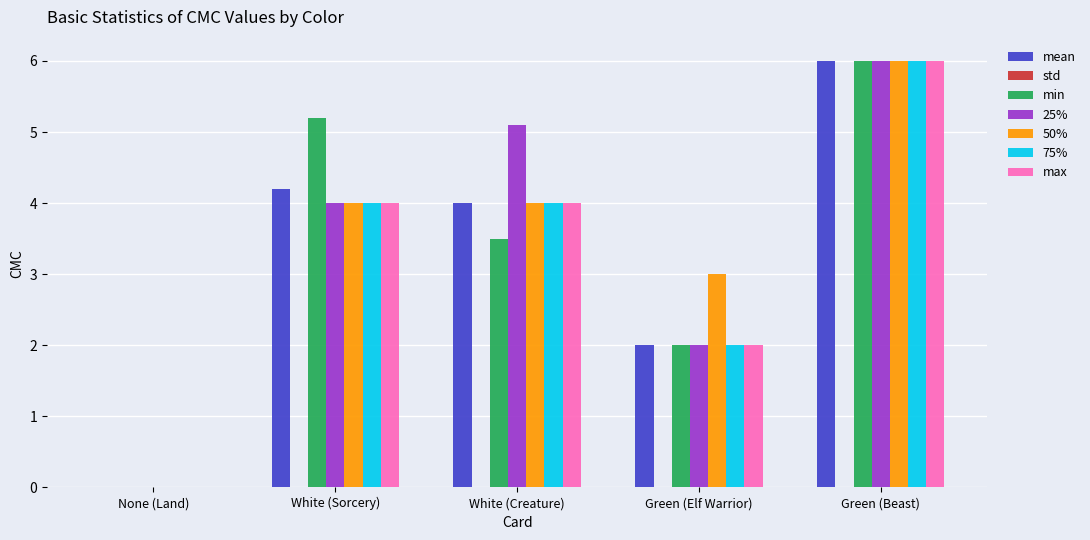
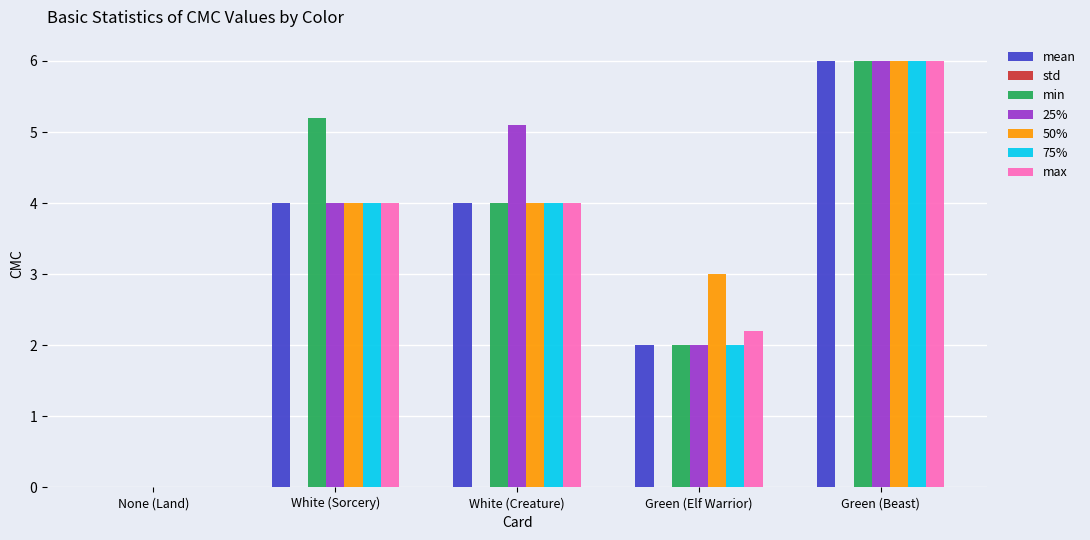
  {
    "mean": {
      "None (Land)": 0.0,
-     "White (Sorcery)": 4.2,
+     "White (Sorcery)": 4.0,
      "White (Creature)": 4.0,
      "Green (Elf Warrior)": 2.0,
      "Green (Beast)": 6.0
    },
    "std": {
      "None (Land)": 0.0,
      "White (Sorcery)": 0.0,
      "White (Creature)": 0.0,
      "Green (Elf Warrior)": 0.0,
      "Green (Beast)": 0.0
    },
    "min": {
      "None (Land)": 0.0,
      "White (Sorcery)": 5.2,
-     "White (Creature)": 3.5,
+     "White (Creature)": 4.0,
      "Green (Elf Warrior)": 2.0,
      "Green (Beast)": 6.0
    },
    "25%": {
      "None (Land)": 0.0,
      "White (Sorcery)": 4.0,
      "White (Creature)": 5.1,
      "Green (Elf Warrior)": 2.0,
      "Green (Beast)": 6.0
    },
    "50%": {
      "None (Land)": 0.0,
      "White (Sorcery)": 4.0,
      "White (Creature)": 4.0,
      "Green (Elf Warrior)": 3.0,
      "Green (Beast)": 6.0
    },
    "75%": {
      "None (Land)": 0.0,
      "White (Sorcery)": 4.0,
      "White (Creature)": 4.0,
      "Green (Elf Warrior)": 2.0,
      "Green (Beast)": 6.0
    },
    "max": {
      "None (Land)": 0.0,
      "White (Sorcery)": 4.0,
      "White (Creature)": 4.0,
-     "Green (Elf Warrior)": 2.0,
+     "Green (Elf Warrior)": 2.2,
      "Green (Beast)": 6.0
    }
  }
